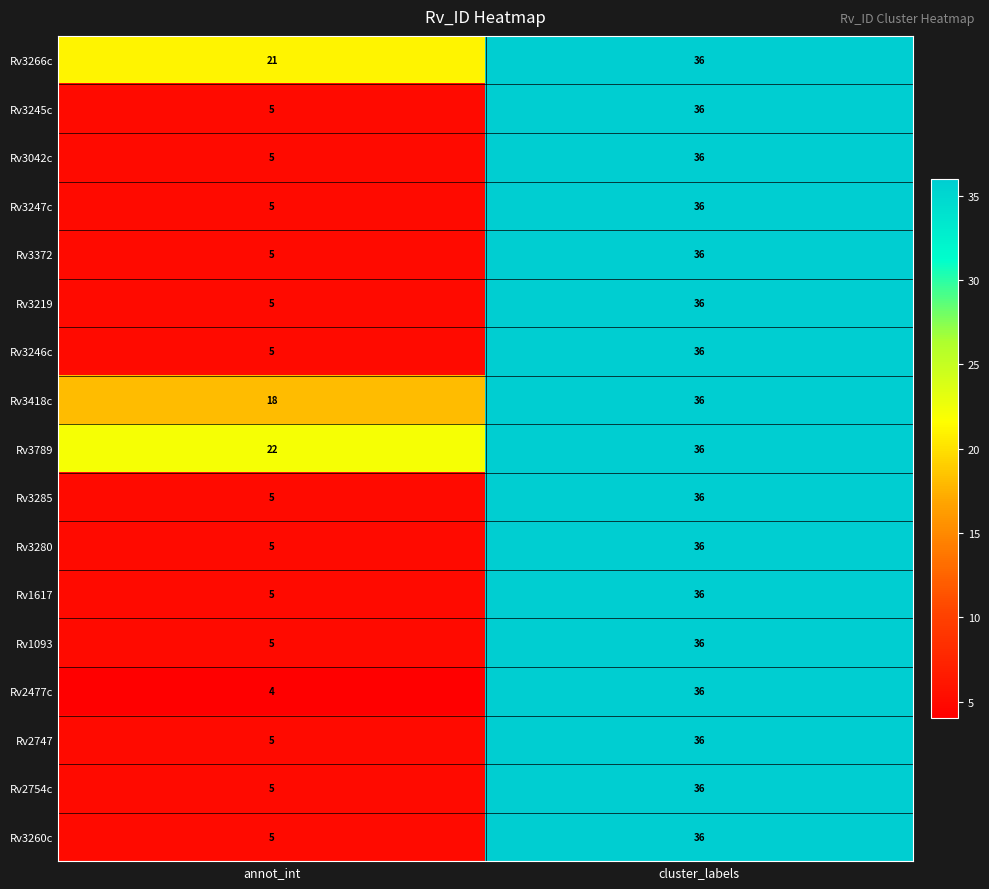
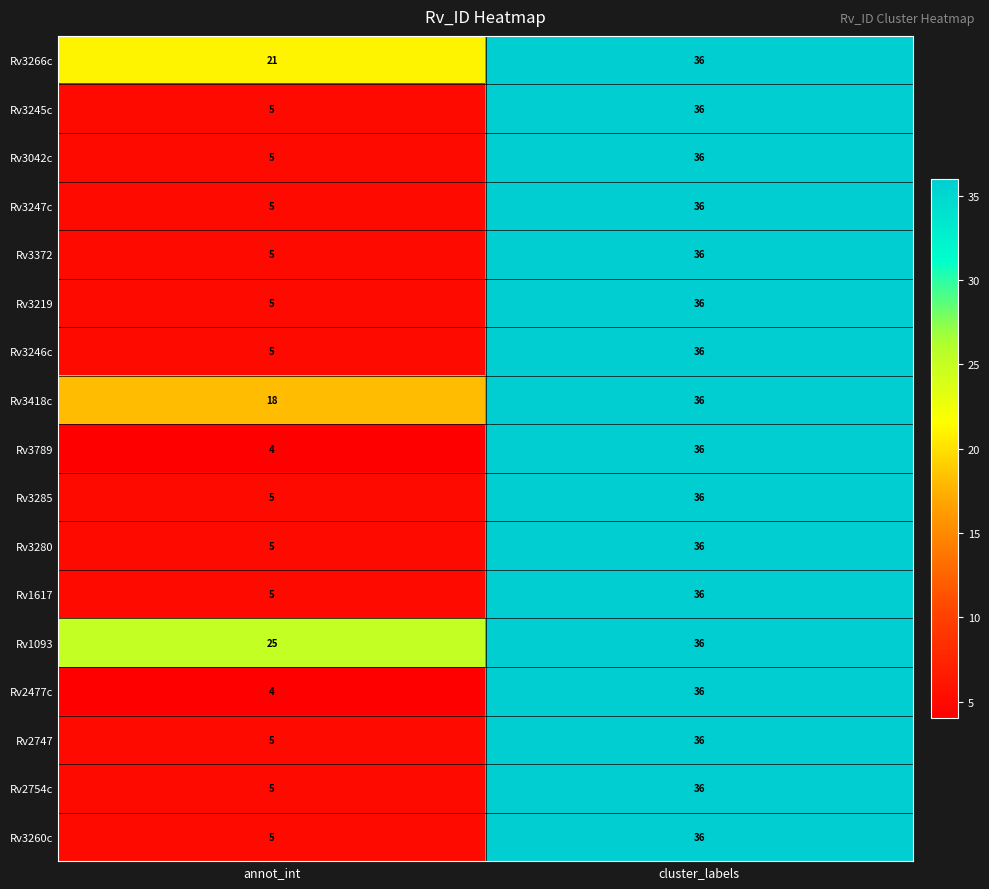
  {
    "Rv3266c": {
      "annot_int": 21,
      "cluster_labels": 36
    },
    "Rv3245c": {
      "annot_int": 5,
      "cluster_labels": 36
    },
    "Rv3042c": {
      "annot_int": 5,
      "cluster_labels": 36
    },
    "Rv3247c": {
      "annot_int": 5,
      "cluster_labels": 36
    },
    "Rv3372": {
      "annot_int": 5,
      "cluster_labels": 36
    },
    "Rv3219": {
      "annot_int": 5,
      "cluster_labels": 36
    },
    "Rv3246c": {
      "annot_int": 5,
      "cluster_labels": 36
    },
    "Rv3418c": {
      "annot_int": 18,
      "cluster_labels": 36
    },
    "Rv3789": {
-     "annot_int": 22,
+     "annot_int": 4,
      "cluster_labels": 36
    },
    "Rv3285": {
      "annot_int": 5,
      "cluster_labels": 36
    },
    "Rv3280": {
      "annot_int": 5,
      "cluster_labels": 36
    },
    "Rv1617": {
      "annot_int": 5,
      "cluster_labels": 36
    },
    "Rv1093": {
-     "annot_int": 5,
+     "annot_int": 25,
      "cluster_labels": 36
    },
    "Rv2477c": {
      "annot_int": 4,
      "cluster_labels": 36
    },
    "Rv2747": {
      "annot_int": 5,
      "cluster_labels": 36
    },
    "Rv2754c": {
      "annot_int": 5,
      "cluster_labels": 36
    },
    "Rv3260c": {
      "annot_int": 5,
      "cluster_labels": 36
    }
  }
